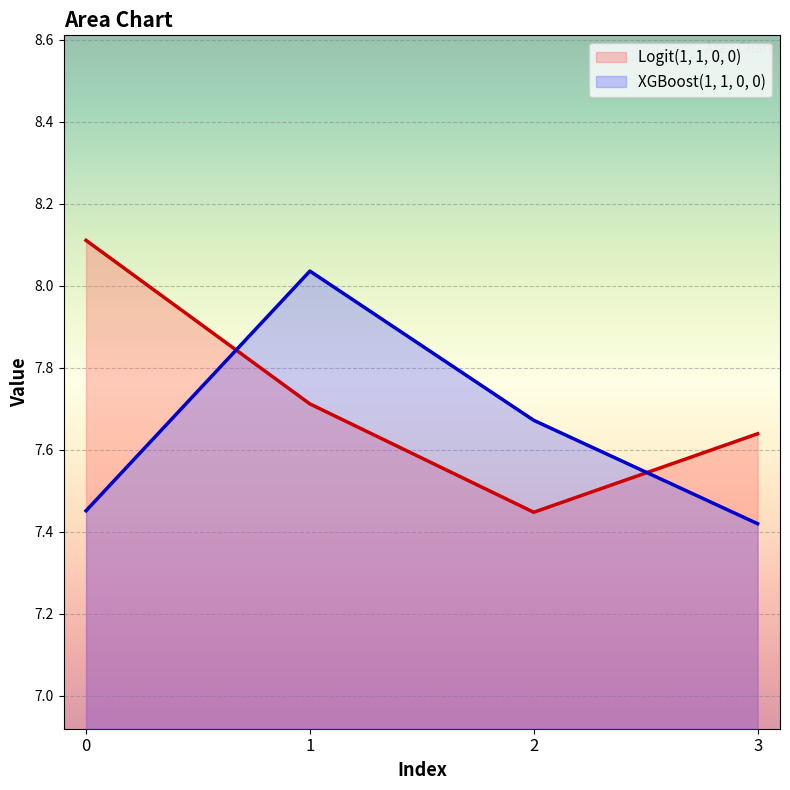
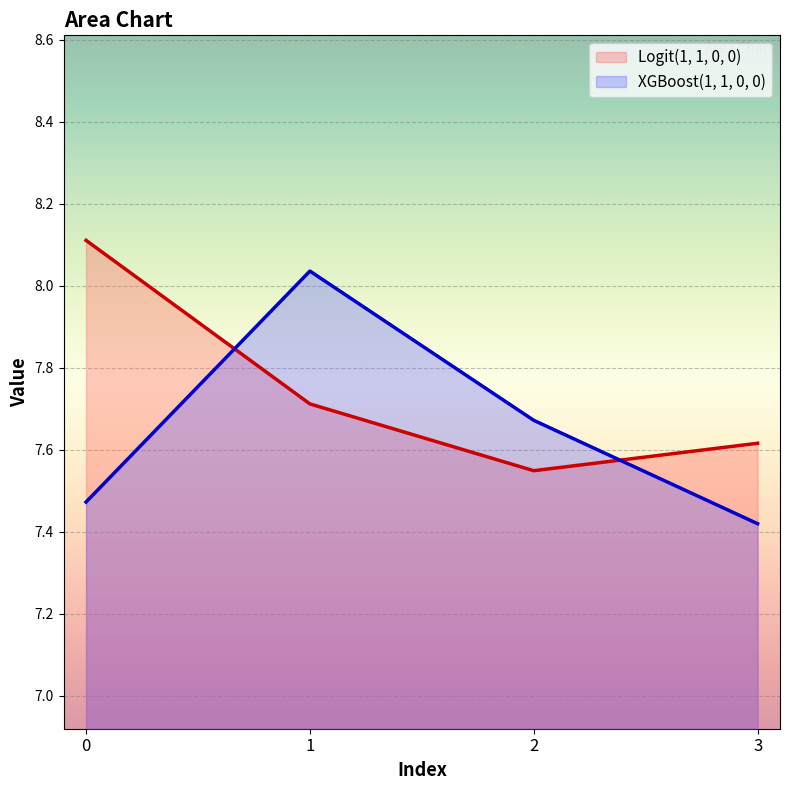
  {
    "Logit(1, 1, 0, 0)": {
      "0": 8.11,
      "1": 7.71,
-     "2": 7.45,
-     "3": 7.64
+     "2": 7.55,
+     "3": 7.62
    },
    "XGBoost(1, 1, 0, 0)": {
-     "0": 7.45,
+     "0": 7.47,
      "1": 8.04,
      "2": 7.67,
      "3": 7.42
    }
  }
